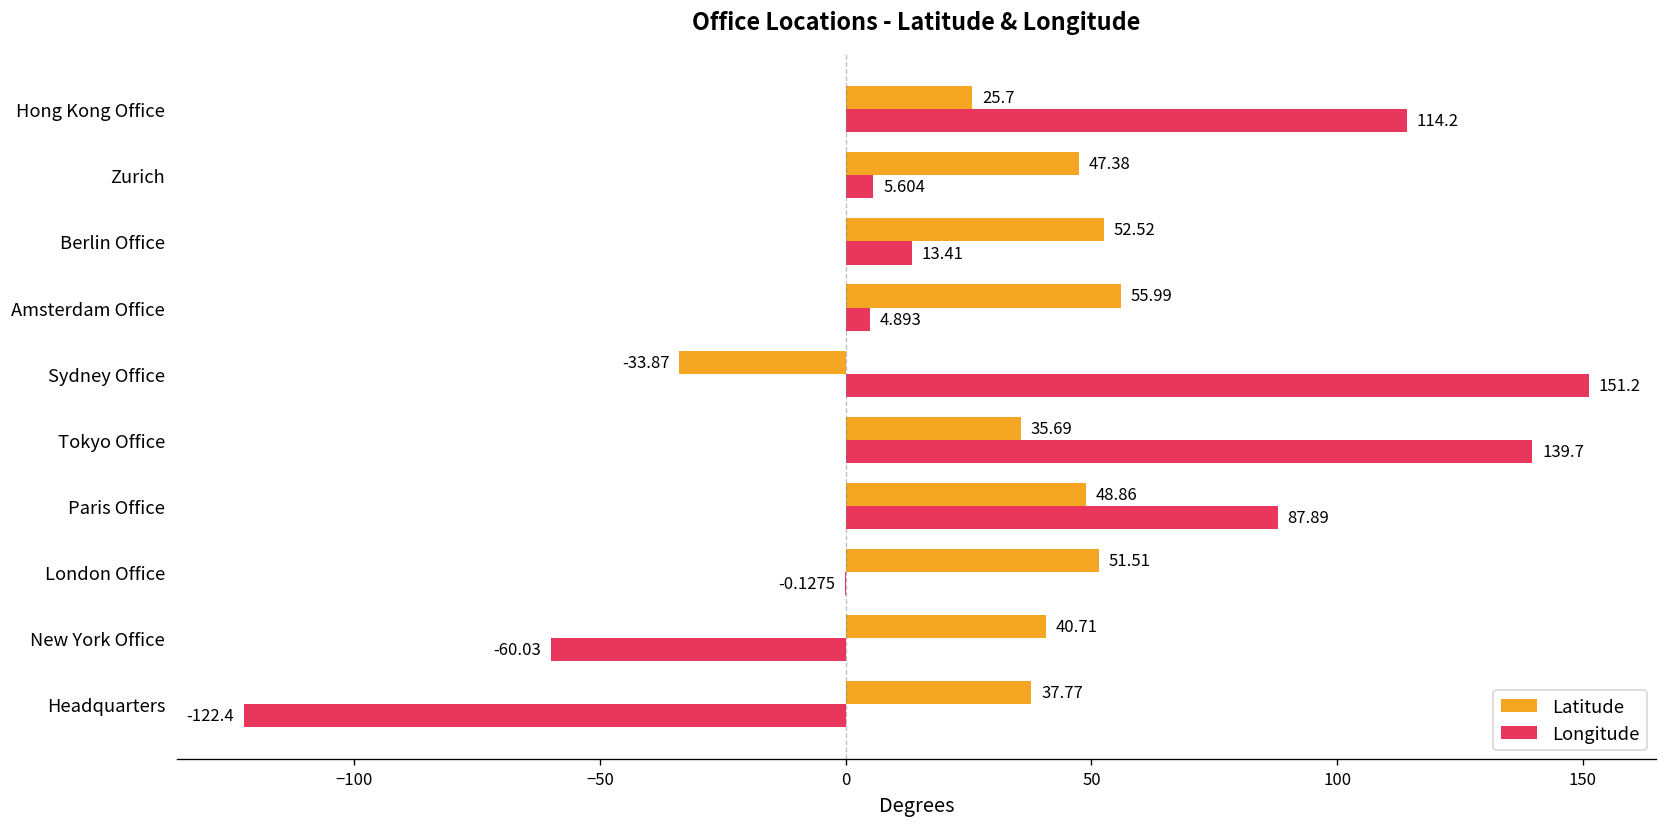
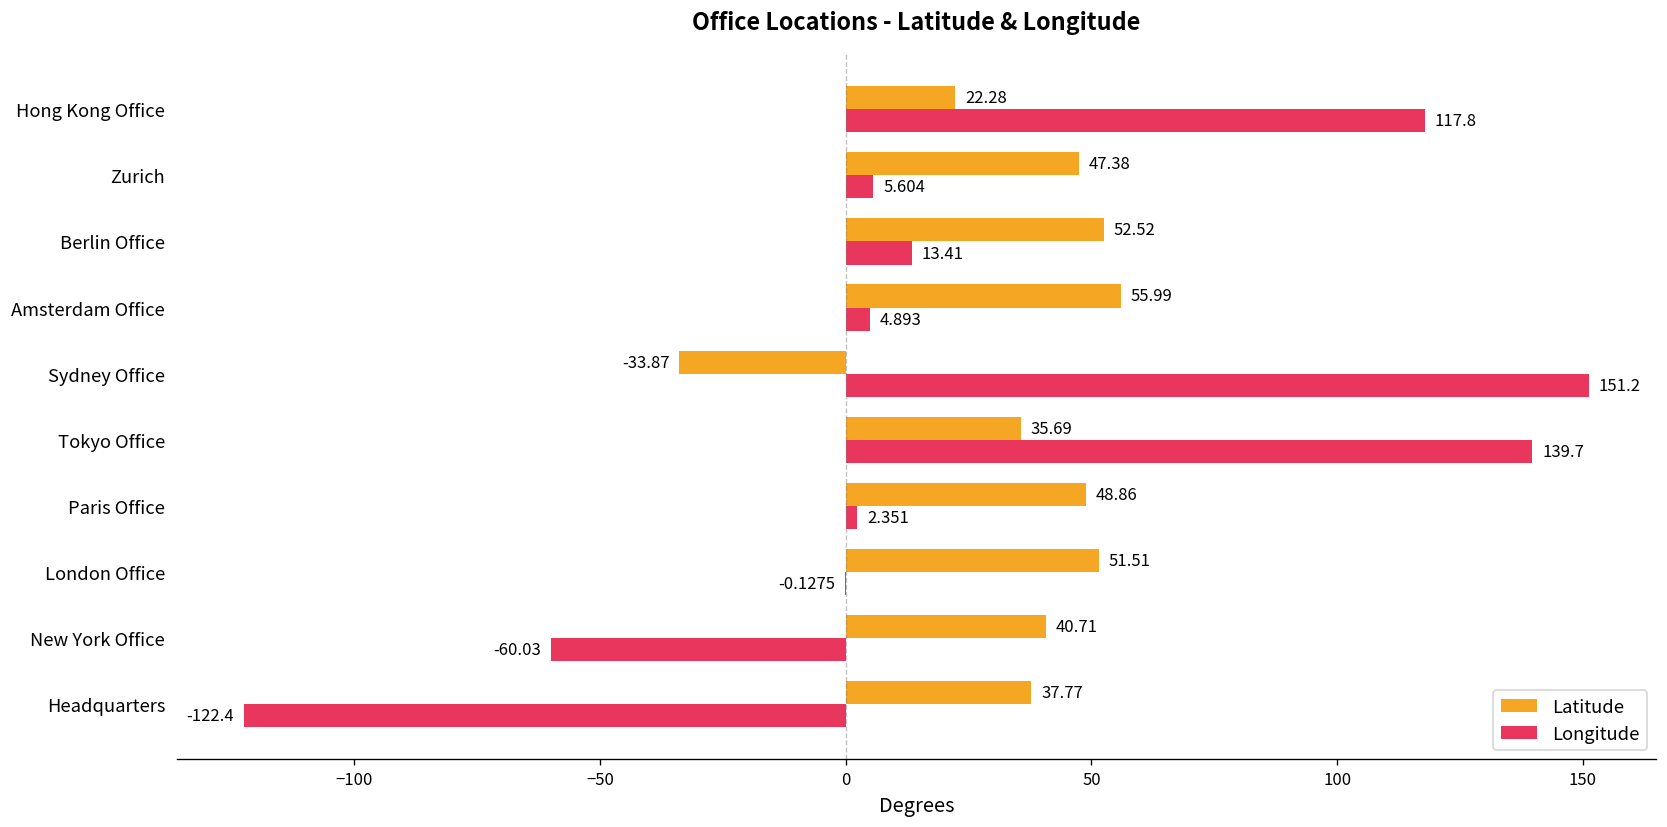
  {
    "Latitude": {
-     "Hong Kong Office": 25.7,
+     "Hong Kong Office": 22.28,
      "Zurich": 47.38,
      "Berlin Office": 52.52,
      "Amsterdam Office": 55.99,
      "Sydney Office": -33.87,
      "Tokyo Office": 35.69,
      "Paris Office": 48.86,
      "London Office": 51.51,
      "New York Office": 40.71,
      "Headquarters": 37.77
    },
    "Longitude": {
-     "Hong Kong Office": 114.2,
+     "Hong Kong Office": 117.8,
      "Zurich": 5.604,
      "Berlin Office": 13.41,
      "Amsterdam Office": 4.893,
      "Sydney Office": 151.2,
      "Tokyo Office": 139.7,
-     "Paris Office": 87.89,
+     "Paris Office": 2.351,
      "London Office": -0.1275,
      "New York Office": -60.03,
      "Headquarters": -122.4
    }
  }
